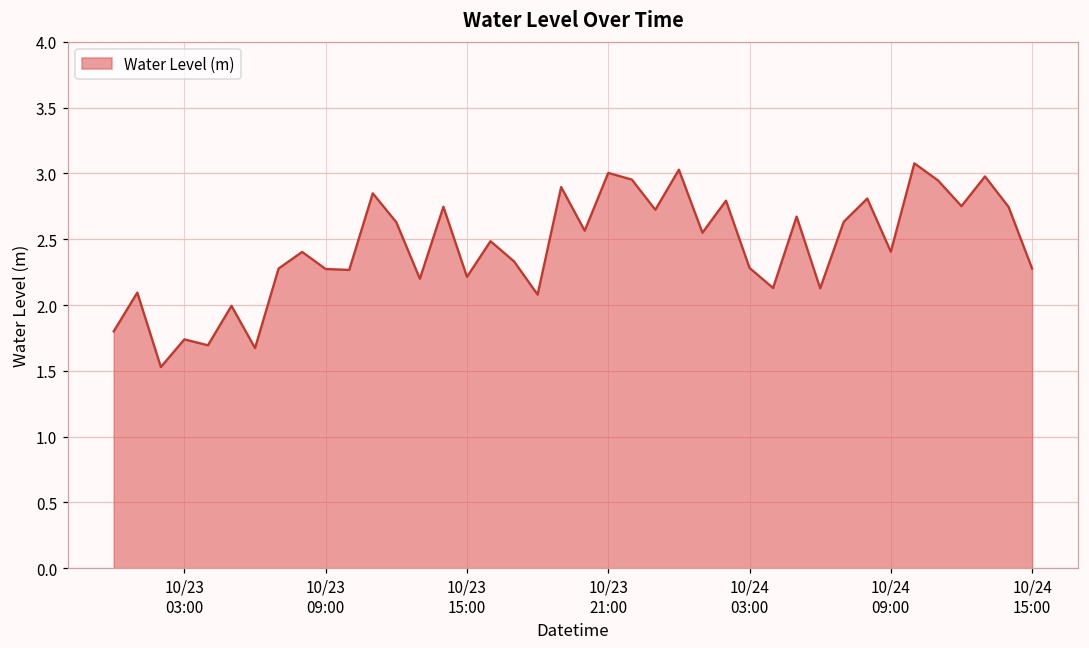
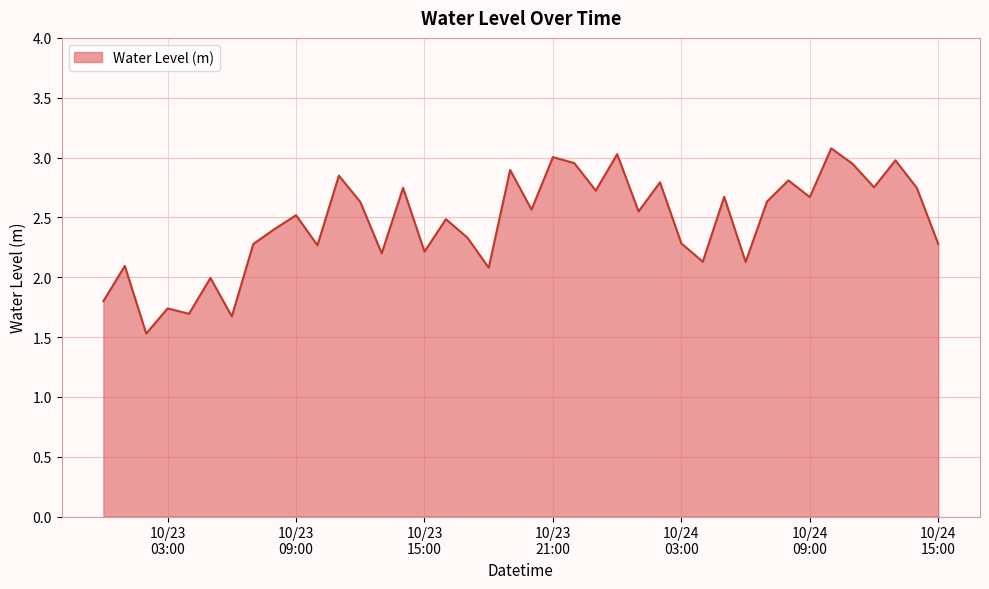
  {
    "10/23 03:00": 1.74,
-   "10/23 09:00": 2.27,
+   "10/23 09:00": 2.52,
    "10/23 15:00": 2.21,
    "10/23 21:00": 3.00,
    "10/24 03:00": 2.28,
-   "10/24 09:00": 2.41,
+   "10/24 09:00": 2.67,
    "10/24 15:00": 2.28
  }
